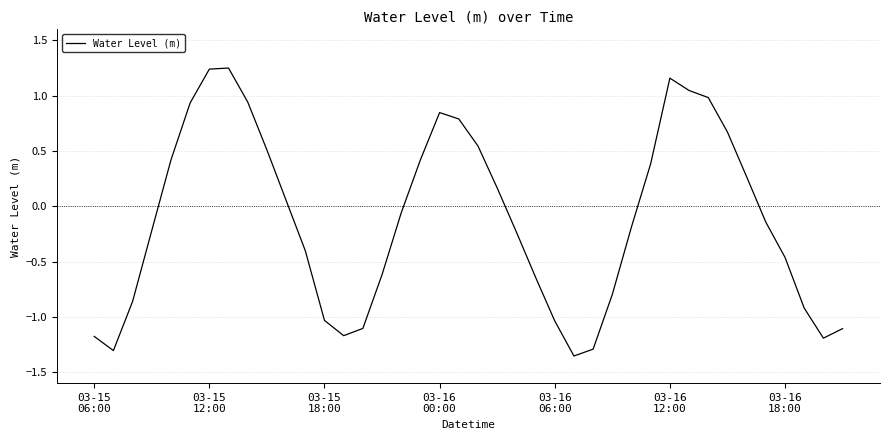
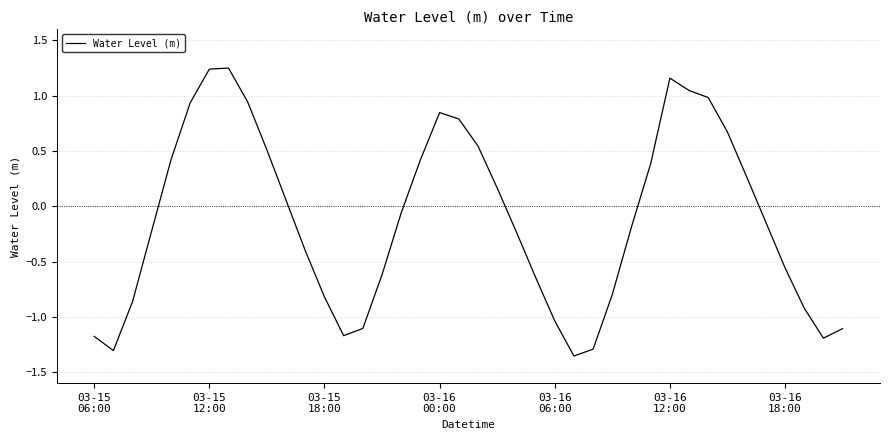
  {
    "03-15 06:00": -1.18,
    "03-15 12:00": 1.24,
-   "03-15 18:00": -1.03,
+   "03-15 18:00": -0.82,
    "03-16 00:00": 0.85,
    "03-16 06:00": -1.04,
    "03-16 12:00": 1.16,
-   "03-16 18:00": -0.46
+   "03-16 18:00": -0.56
  }
